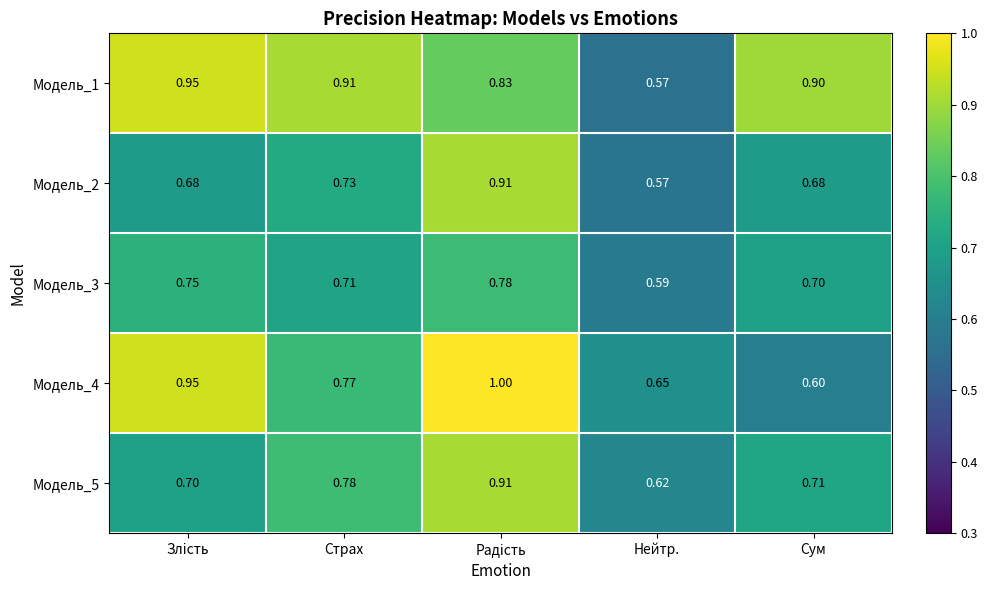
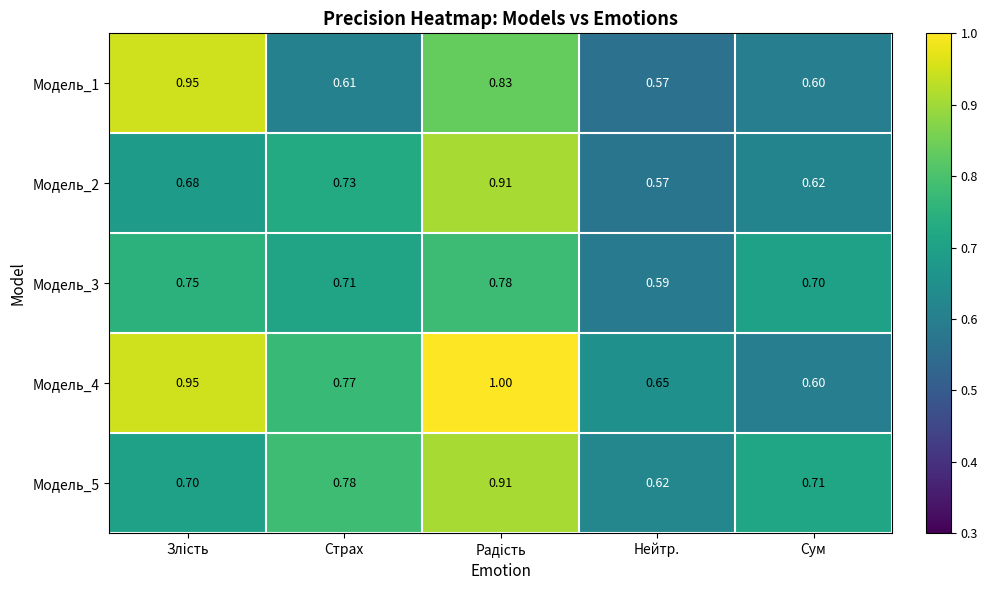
  {
    "Модель_1": {
      "Злість": 0.95,
-     "Страх": 0.91,
+     "Страх": 0.61,
      "Радість": 0.83,
      "Нейтр.": 0.57,
-     "Сум": 0.90
+     "Сум": 0.60
    },
    "Модель_2": {
      "Злість": 0.68,
      "Страх": 0.73,
      "Радість": 0.91,
      "Нейтр.": 0.57,
-     "Сум": 0.68
+     "Сум": 0.62
    },
    "Модель_3": {
      "Злість": 0.75,
      "Страх": 0.71,
      "Радість": 0.78,
      "Нейтр.": 0.59,
      "Сум": 0.70
    },
    "Модель_4": {
      "Злість": 0.95,
      "Страх": 0.77,
      "Радість": 1.00,
      "Нейтр.": 0.65,
      "Сум": 0.60
    },
    "Модель_5": {
      "Злість": 0.70,
      "Страх": 0.78,
      "Радість": 0.91,
      "Нейтр.": 0.62,
      "Сум": 0.71
    }
  }
